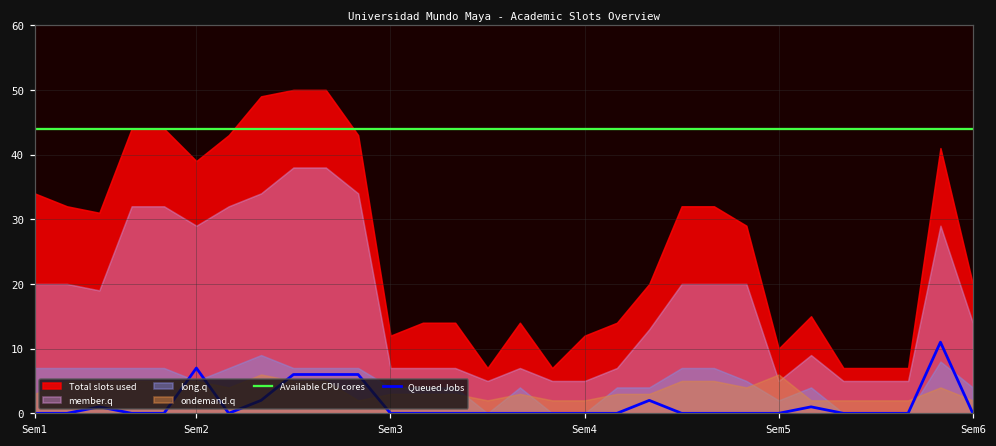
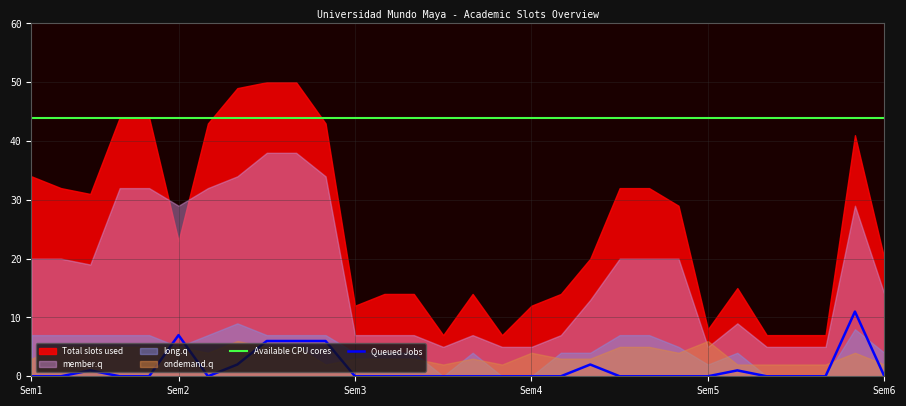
  {
    "Available CPU cores": {
      "Sem1": 44,
      "Sem2": 44,
      "Sem3": 44,
      "Sem4": 44,
      "Sem5": 44,
      "Sem6": 44
    },
    "Total slots used": {
      "Sem1": 34,
-     "Sem2": 39,
+     "Sem2": 23,
      "Sem3": 12,
      "Sem4": 12,
-     "Sem5": 10,
+     "Sem5": 8,
      "Sem6": 20
    },
    "Queued Jobs": {
      "Sem1": 0,
      "Sem2": 7,
      "Sem3": 0,
      "Sem5": 0,
      "Sem6": 0
    },
    "ondemand.q": {
      "Sem1": 3,
-     "Sem4": 2,
+     "Sem4": 4,
      "Sem5": 6,
      "Sem6": 2
    }
  }
